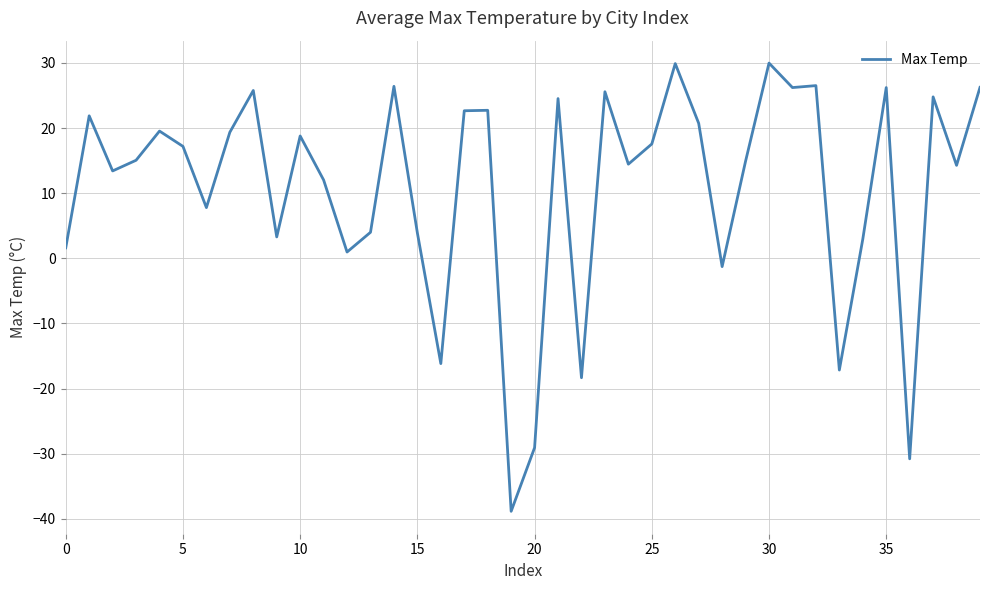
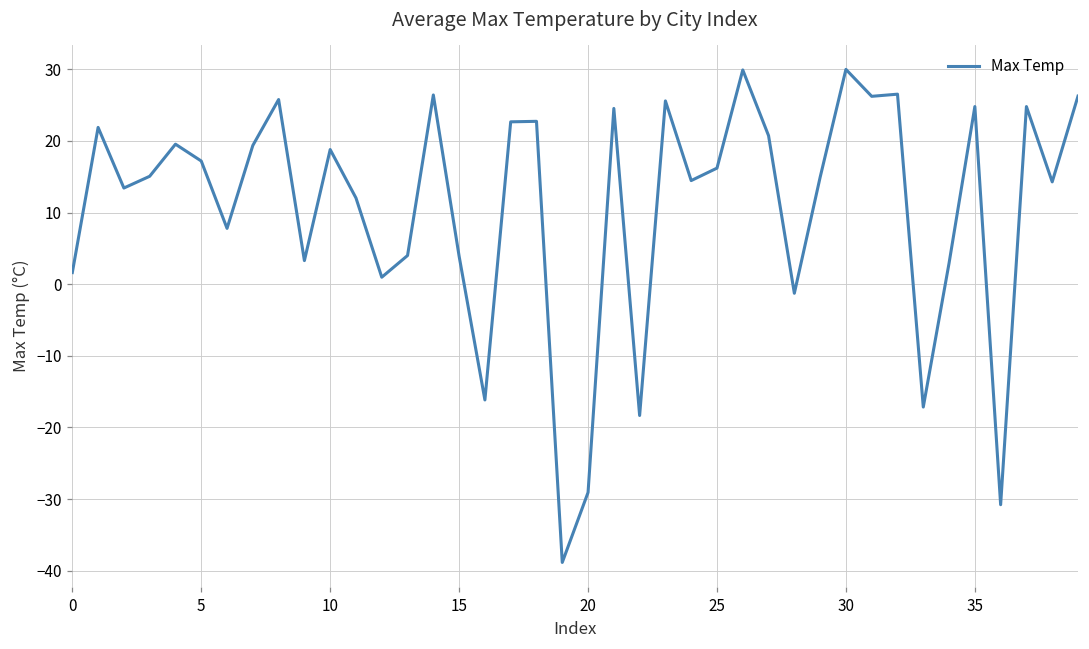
  {
    "0": 2,
    "5": 17,
    "10": 19,
    "15": 4,
    "20": -29,
-   "25": 18,
+   "25": 16,
    "30": 30,
-   "35": 26
+   "35": 25
  }
